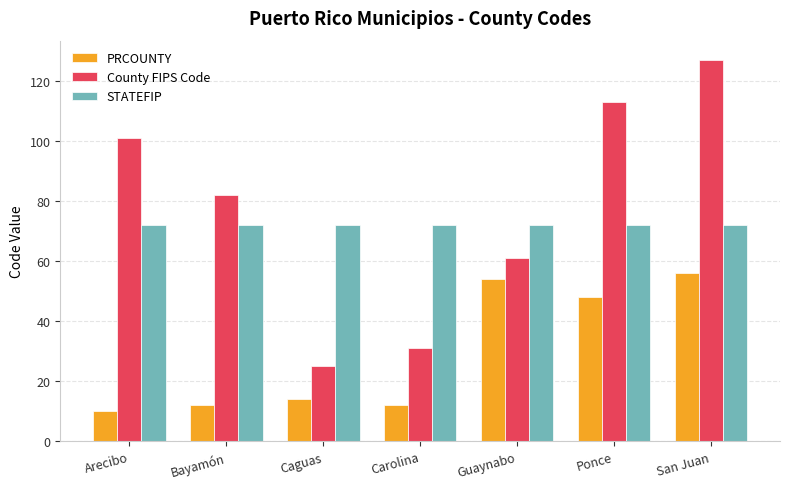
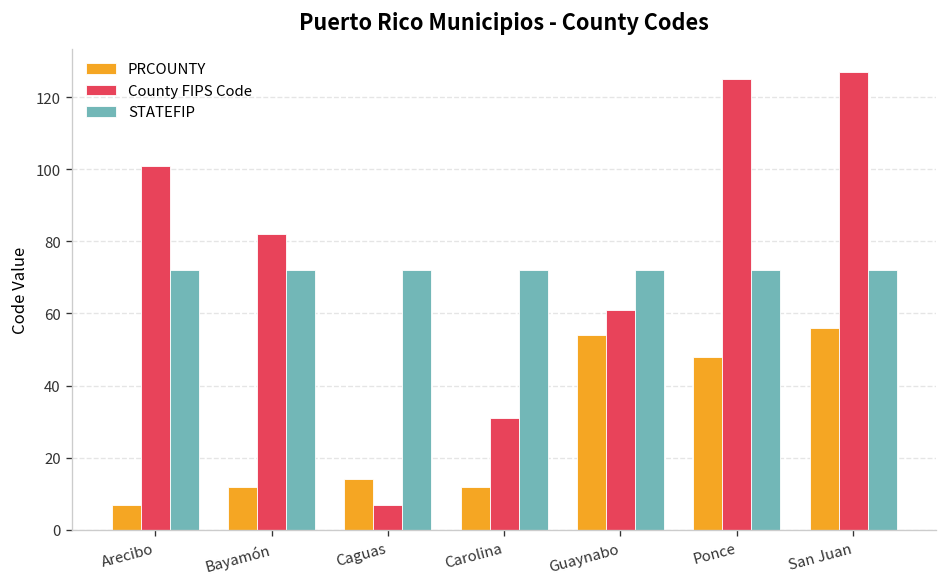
  {
    "PRCOUNTY": {
-     "Arecibo": 10,
+     "Arecibo": 7,
      "Bayamón": 12,
      "Caguas": 14,
      "Carolina": 12,
      "Guaynabo": 54,
      "Ponce": 48,
      "San Juan": 56
    },
    "County FIPS Code": {
      "Arecibo": 101,
      "Bayamón": 82,
-     "Caguas": 25,
+     "Caguas": 7,
      "Carolina": 31,
      "Guaynabo": 61,
-     "Ponce": 113,
+     "Ponce": 125,
      "San Juan": 127
    },
    "STATEFIP": {
      "Arecibo": 72,
      "Bayamón": 72,
      "Caguas": 72,
      "Carolina": 72,
      "Guaynabo": 72,
      "Ponce": 72,
      "San Juan": 72
    }
  }
